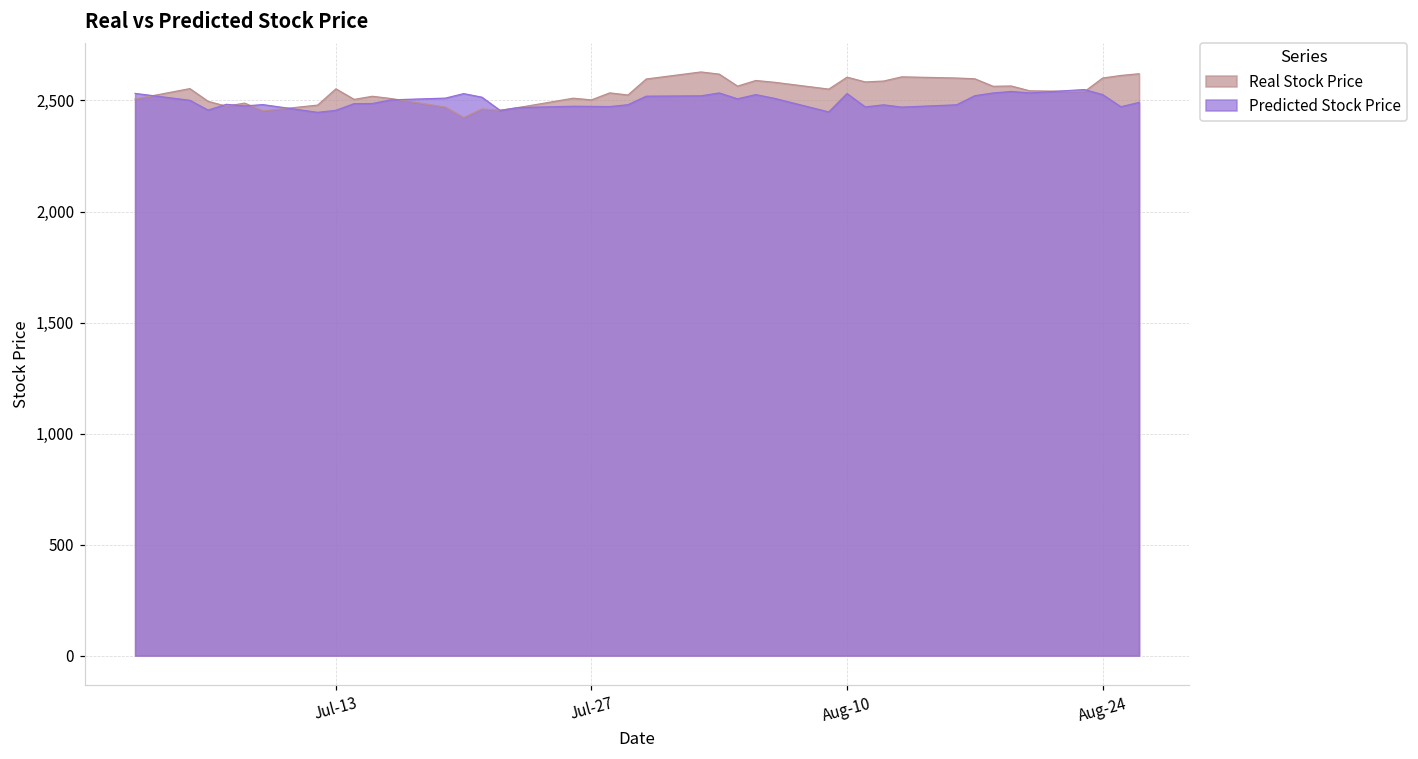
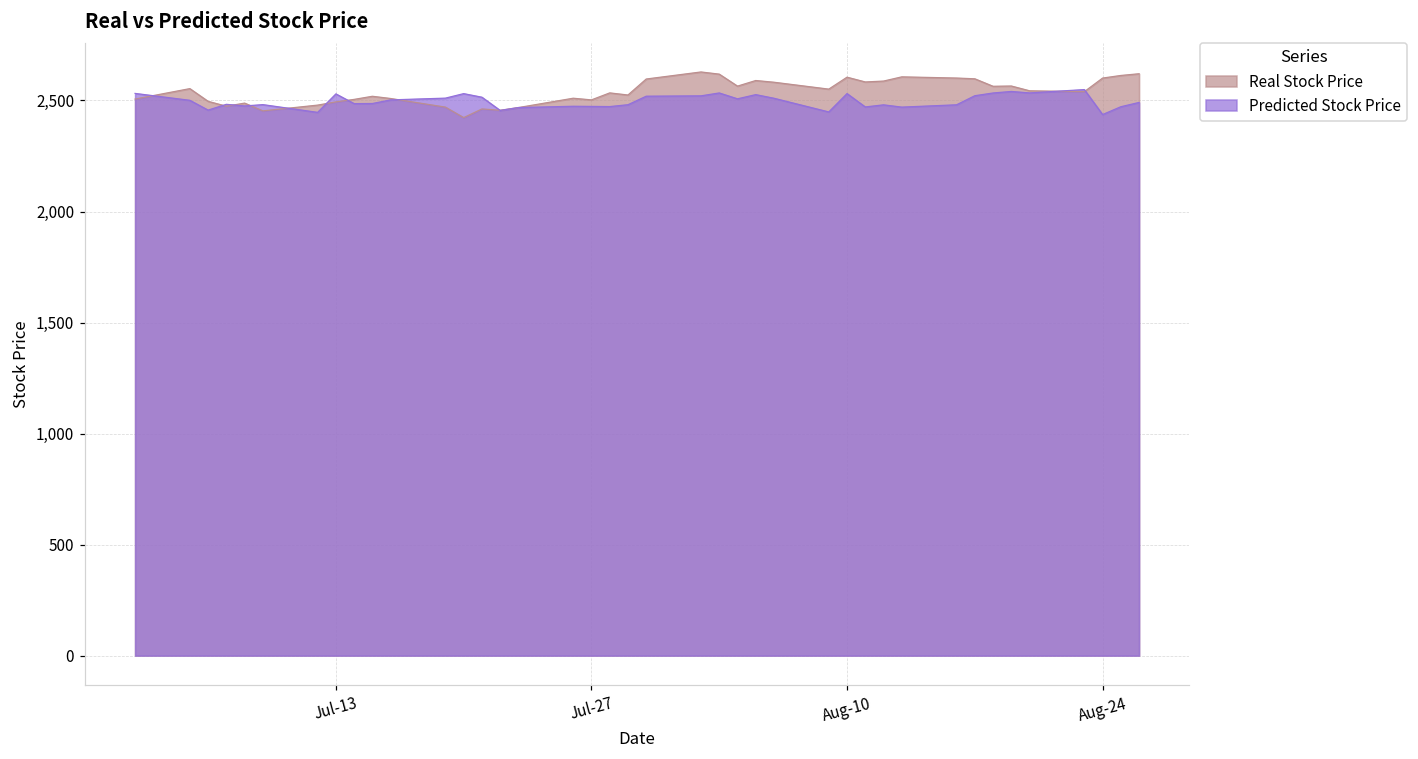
  {
    "Real Stock Price": {
-     "Jul-13": "2,550",
+     "Jul-13": "2,490",
      "Jul-27": "2,500",
      "Aug-10": "2,600",
      "Aug-24": "2,600"
    },
    "Predicted Stock Price": {
-     "Jul-13": "2,460",
+     "Jul-13": "2,530",
      "Jul-27": "2,470",
      "Aug-10": "2,530",
-     "Aug-24": "2,530"
+     "Aug-24": "2,440"
    }
  }
